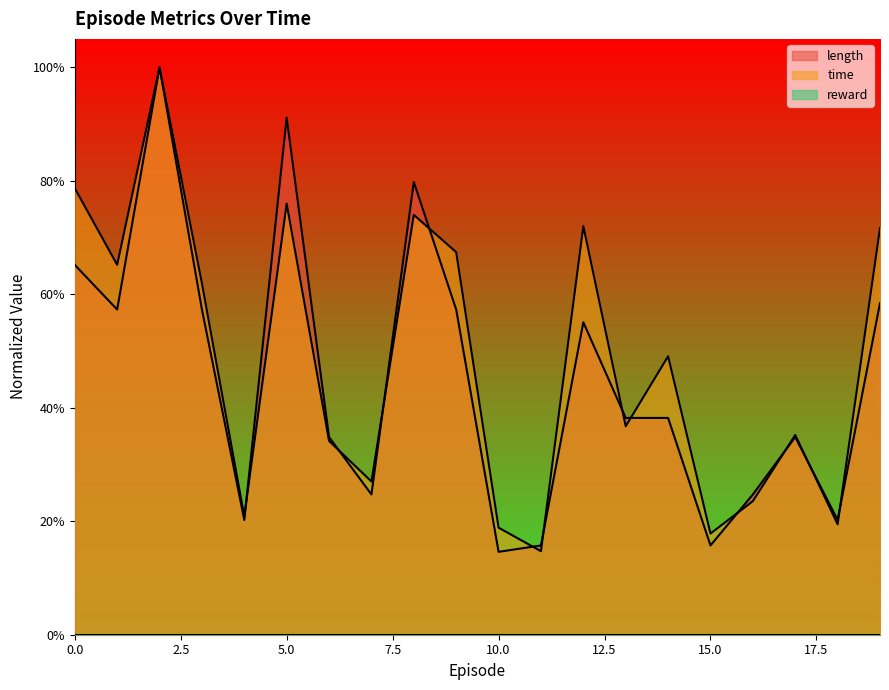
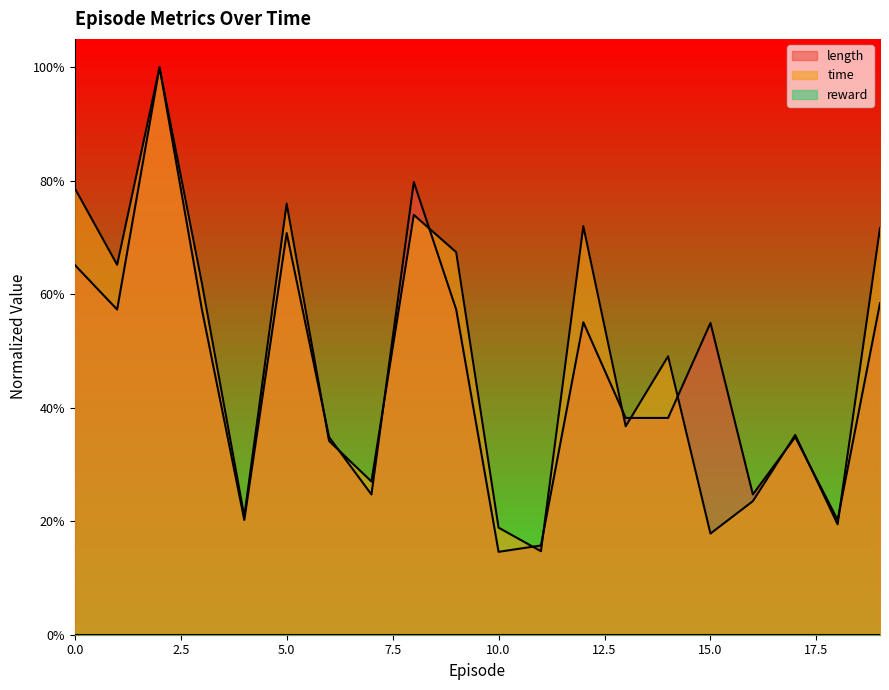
  {
    "length": {
      "0.0": "65%",
-     "5.0": "91%",
+     "5.0": "71%",
      "10.0": "15%",
-     "15.0": "16%"
+     "15.0": "55%"
    },
    "time": {
      "0.0": "79%",
      "5.0": "76%",
      "10.0": "19%",
      "15.0": "18%"
    },
    "reward": {
      "0.0": "0%",
      "5.0": "0%",
      "10.0": "0%",
      "15.0": "0%"
    }
  }
